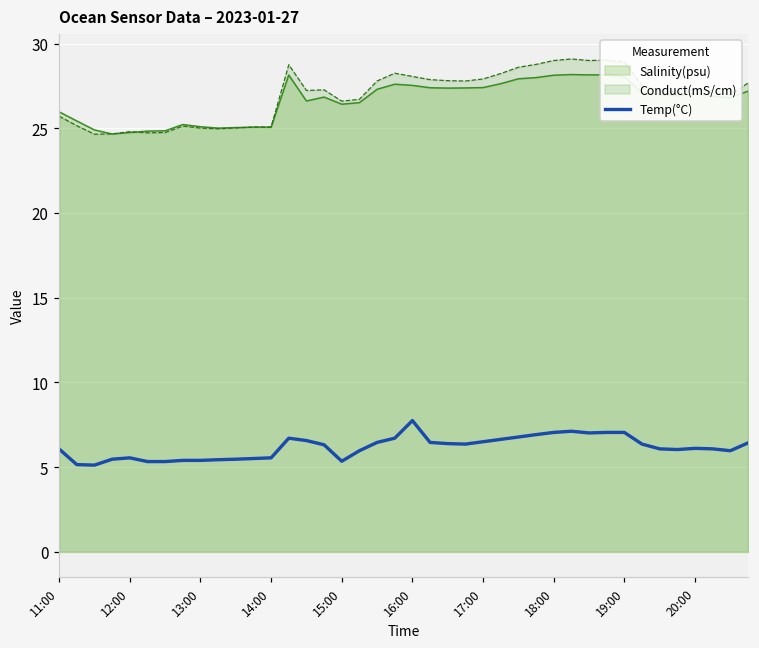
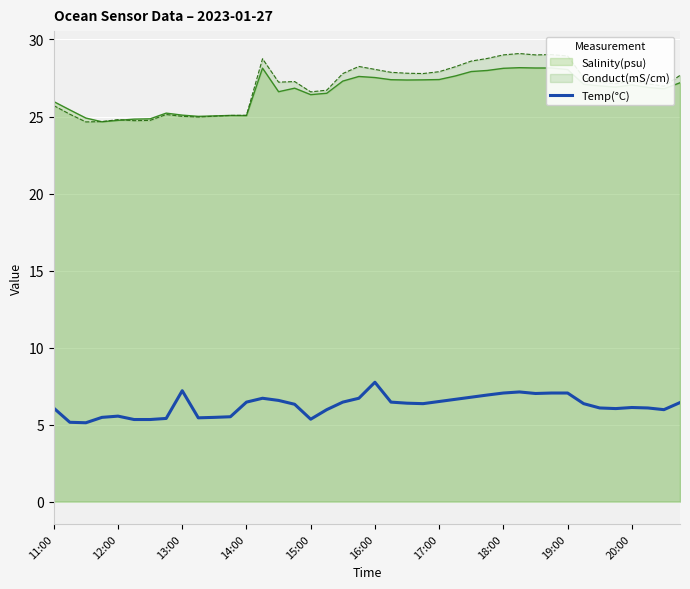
  {
    "Temp(°C)": {
      "11:00": 6.1,
      "12:00": 5.6,
-     "13:00": 5.4,
-     "14:00": 5.6,
+     "13:00": 7.2,
+     "14:00": 6.5,
      "15:00": 5.4,
      "16:00": 7.8,
      "17:00": 6.5,
      "18:00": 7.1,
      "19:00": 7.1,
      "20:00": 6.1
    }
  }
